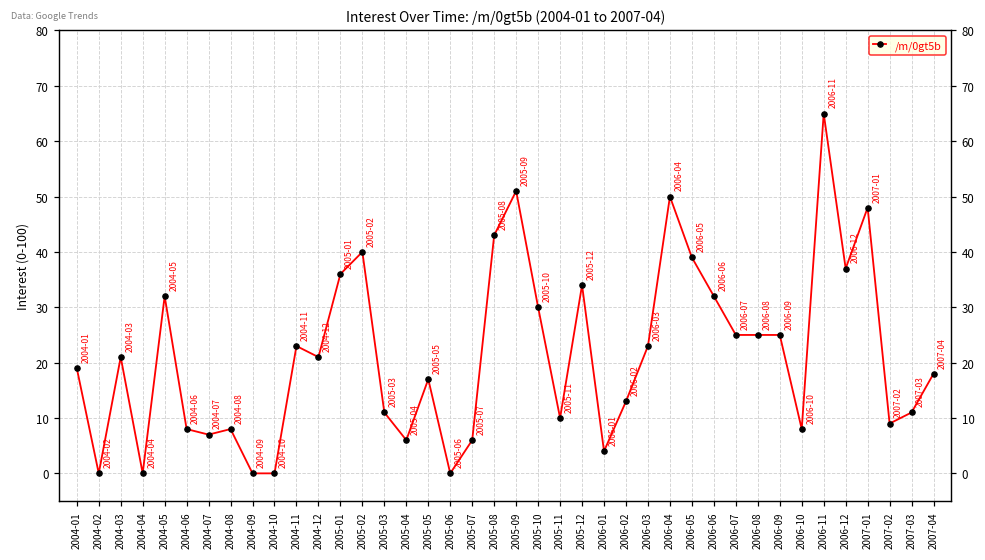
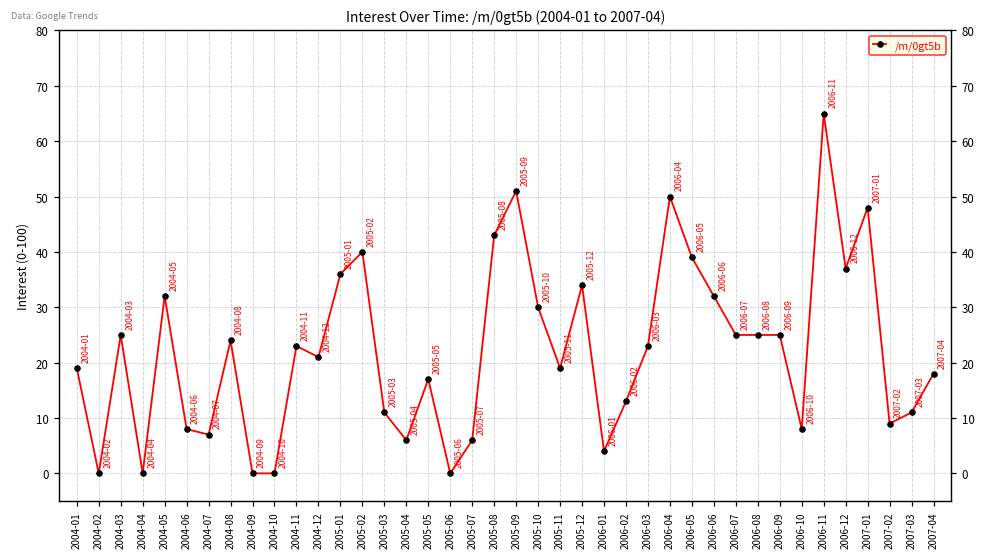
  {
-   "2004-03": 21,
-   "2004-08": 8,
-   "2005-11": 10
+   "2004-03": 25,
+   "2004-08": 24,
+   "2005-11": 19
  }
